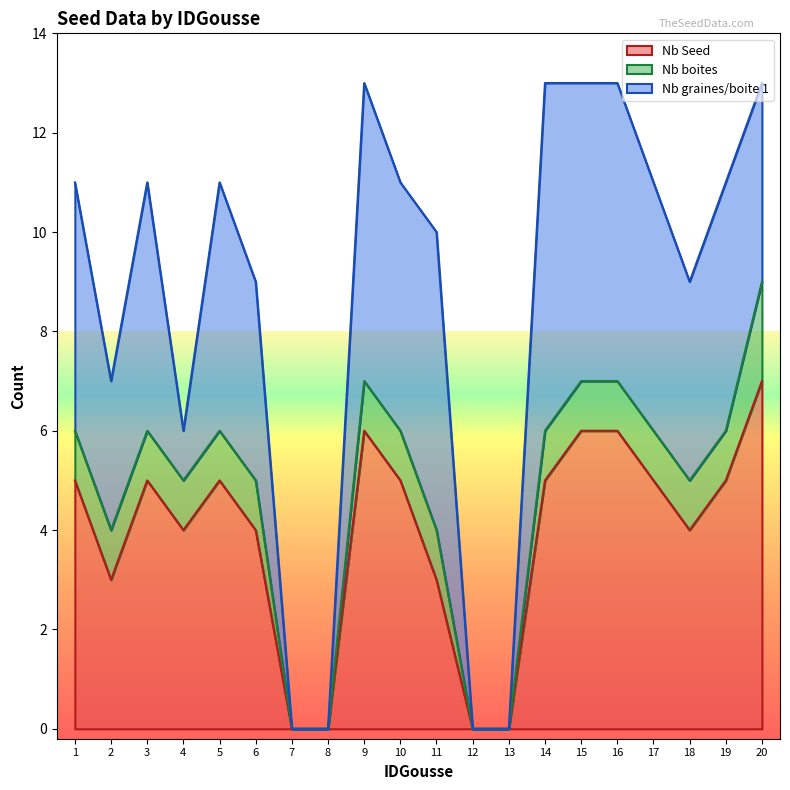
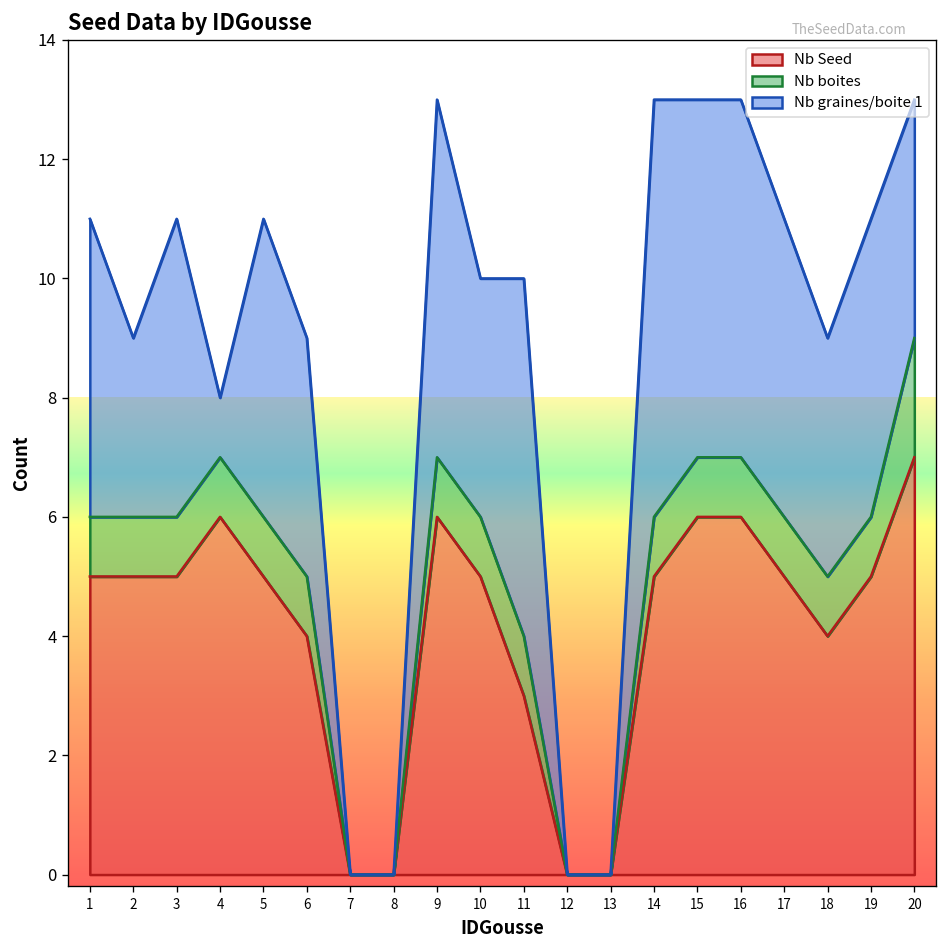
  {
    "Nb Seed": {
      "1": 5,
-     "2": 3,
+     "2": 5,
      "3": 5,
-     "4": 4,
+     "4": 6,
      "5": 5,
      "6": 4,
      "9": 6,
      "10": 5,
      "11": 3,
      "14": 5,
      "15": 6,
      "16": 6,
      "17": 5,
      "18": 4,
      "19": 5,
      "20": 7
    },
    "Nb boites": {
      "1": 6,
      "3": 6,
      "5": 6,
      "6": 5,
      "9": 7,
      "10": 6,
      "11": 4,
      "14": 6,
      "15": 7,
      "16": 7,
      "17": 6,
      "18": 5,
      "19": 6,
      "20": 9
    },
    "Nb graines/boite 1": {
      "1": 11,
      "3": 11,
      "5": 11,
      "6": 9,
      "9": 13,
-     "10": 5,
+     "10": 4,
      "11": 10,
      "14": 13,
      "15": 13,
      "16": 13,
      "17": 11,
      "18": 9,
      "19": 11
    }
  }
